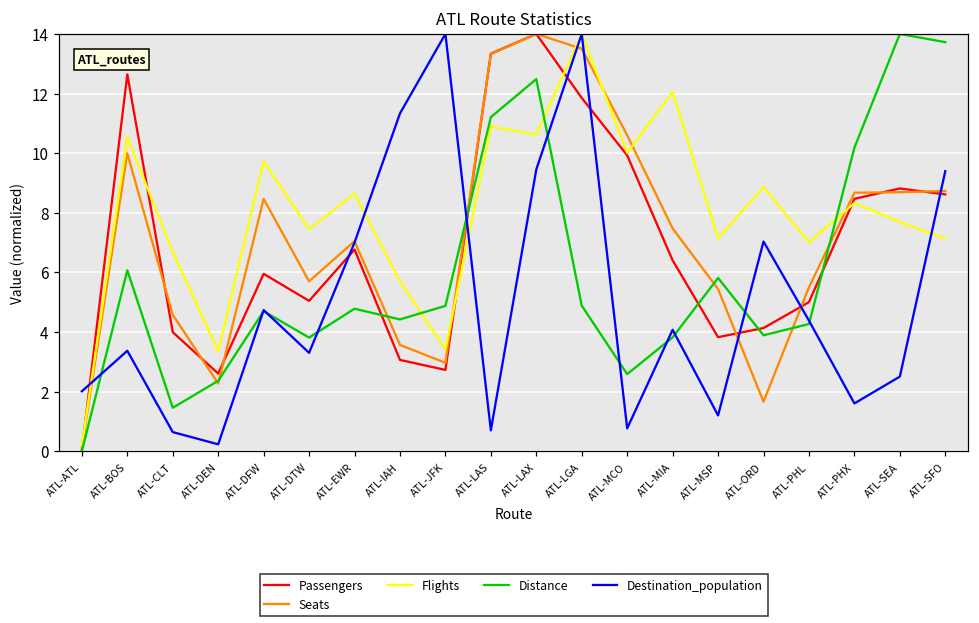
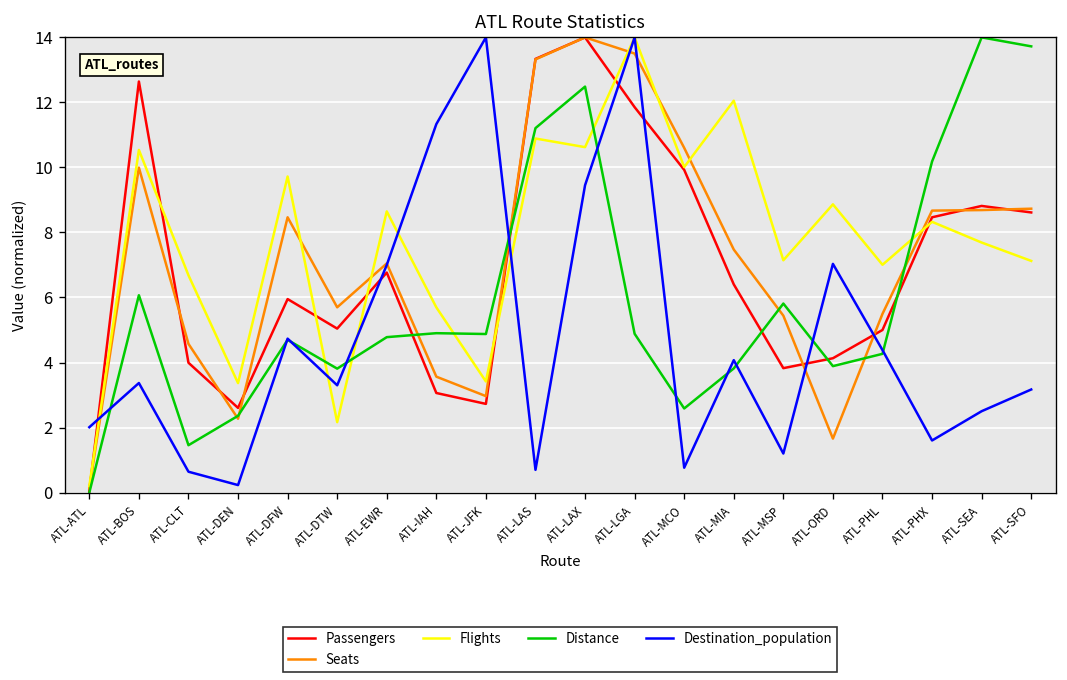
  {
    "Passengers": {
      "ATL-BOS": 12.6,
      "ATL-CLT": 4.0,
      "ATL-DEN": 2.6,
      "ATL-DFW": 6.0,
      "ATL-DTW": 5.0,
      "ATL-EWR": 6.8,
      "ATL-IAH": 3.1,
      "ATL-JFK": 2.7,
      "ATL-LGA": 11.9,
      "ATL-MIA": 6.4,
      "ATL-MSP": 3.8,
      "ATL-ORD": 4.1,
      "ATL-PHL": 5.0,
      "ATL-PHX": 8.5,
      "ATL-SEA": 8.8,
      "ATL-SFO": 8.6
    },
    "Seats": {
      "ATL-BOS": 10.0,
      "ATL-CLT": 4.6,
      "ATL-DFW": 8.5,
      "ATL-DTW": 5.7,
      "ATL-IAH": 3.6,
      "ATL-JFK": 3.0,
      "ATL-LGA": 13.5,
      "ATL-MCO": 10.6,
      "ATL-MIA": 7.5,
      "ATL-MSP": 5.4,
      "ATL-ORD": 1.7,
      "ATL-PHL": 5.5,
      "ATL-PHX": 8.7,
      "ATL-SEA": 8.7,
      "ATL-SFO": 8.7
    },
    "Flights": {
      "ATL-BOS": 10.5,
      "ATL-CLT": 6.7,
      "ATL-DEN": 3.4,
      "ATL-DFW": 9.7,
-     "ATL-DTW": 7.4,
+     "ATL-DTW": 2.2,
      "ATL-EWR": 8.6,
      "ATL-IAH": 5.7,
      "ATL-JFK": 3.4,
      "ATL-LAS": 10.9,
      "ATL-LAX": 10.6,
      "ATL-MIA": 12.1,
      "ATL-MSP": 7.1,
      "ATL-ORD": 8.9,
      "ATL-PHL": 7.0,
      "ATL-PHX": 8.3,
      "ATL-SEA": 7.7,
      "ATL-SFO": 7.1
    },
    "Distance": {
      "ATL-BOS": 6.1,
      "ATL-CLT": 1.5,
      "ATL-DTW": 3.8,
      "ATL-EWR": 4.8,
-     "ATL-IAH": 4.4,
+     "ATL-IAH": 4.9,
      "ATL-JFK": 4.9,
      "ATL-LAS": 11.2,
      "ATL-LAX": 12.5,
      "ATL-LGA": 4.9,
      "ATL-MCO": 2.6,
      "ATL-MIA": 3.8,
      "ATL-MSP": 5.8,
      "ATL-ORD": 3.9,
      "ATL-PHL": 4.3,
      "ATL-PHX": 10.2,
      "ATL-SEA": 14.0,
      "ATL-SFO": 13.7
    },
    "Destination_population": {
      "ATL-ATL": 2.0,
      "ATL-BOS": 3.4,
      "ATL-CLT": 0.6,
      "ATL-DEN": 0.2,
      "ATL-DTW": 3.3,
      "ATL-IAH": 11.3,
      "ATL-JFK": 14.0,
      "ATL-LAS": 0.7,
      "ATL-LAX": 9.5,
      "ATL-MCO": 0.8,
      "ATL-MIA": 4.1,
      "ATL-MSP": 1.2,
      "ATL-ORD": 7.0,
      "ATL-PHL": 4.4,
      "ATL-PHX": 1.6,
      "ATL-SEA": 2.5,
-     "ATL-SFO": 9.4
+     "ATL-SFO": 3.2
    }
  }
